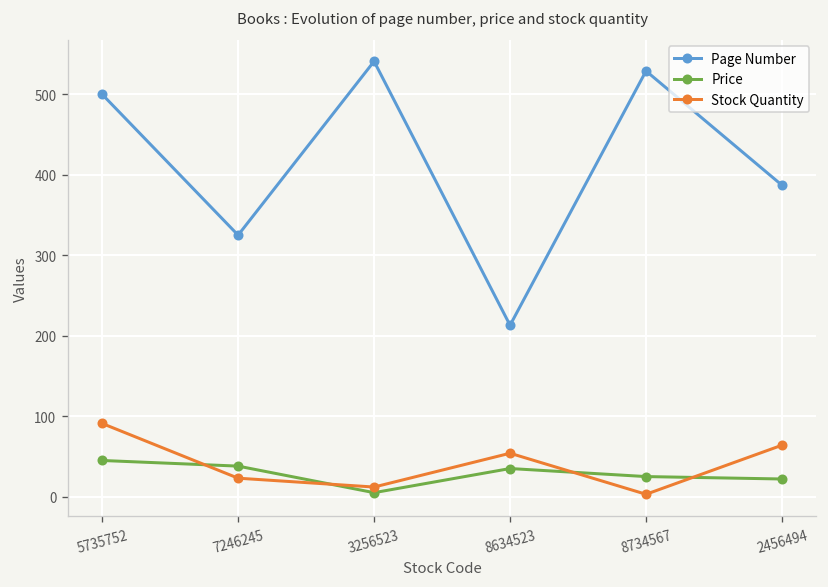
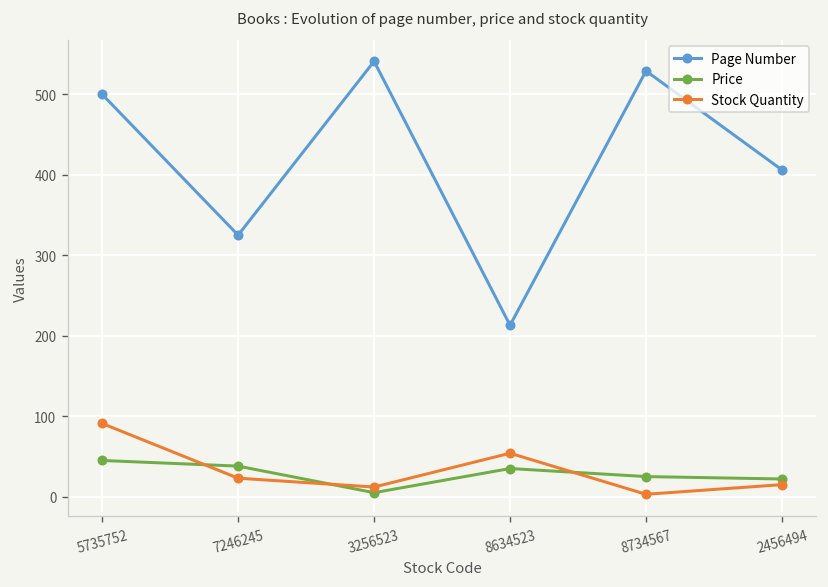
  {
    "Page Number": {
      "5735752": 500,
      "7246245": 330,
      "3256523": 540,
      "8634523": 210,
      "8734567": 530,
-     "2456494": 390
+     "2456494": 410
    },
    "Price": {
      "5735752": 50,
      "7246245": 40,
      "3256523": 10,
      "8634523": 40,
      "8734567": 30,
      "2456494": 20
    },
    "Stock Quantity": {
      "5735752": 90,
      "7246245": 20,
      "3256523": 10,
      "8634523": 50,
      "8734567": 0,
-     "2456494": 60
+     "2456494": 20
    }
  }
